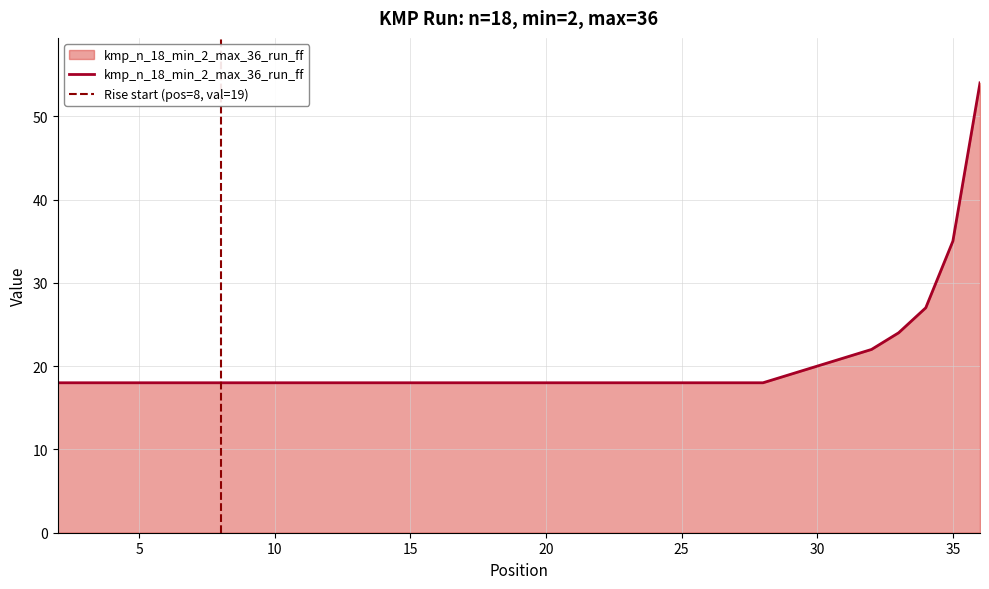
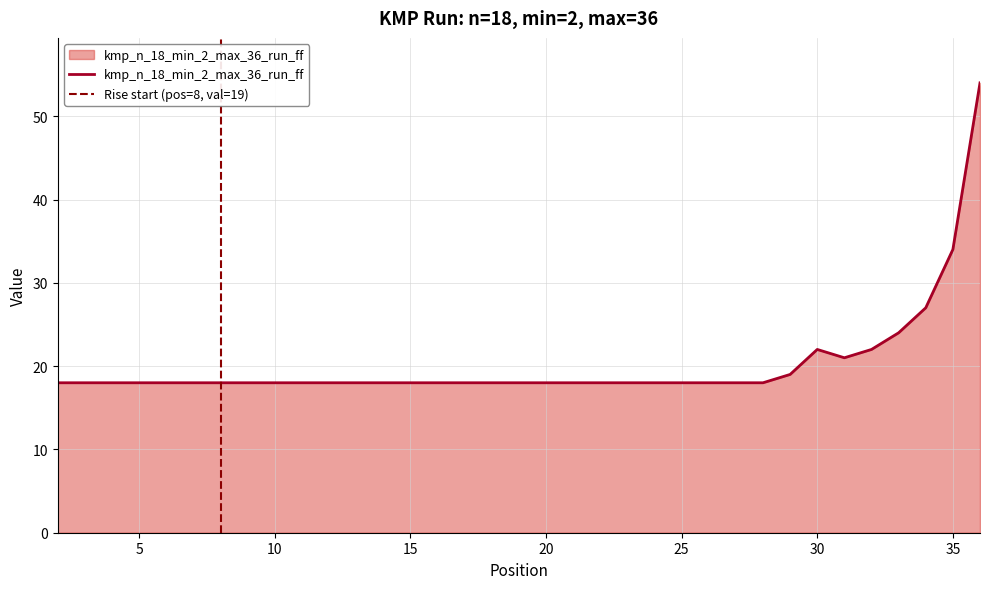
  {
    "5": 18,
    "10": 18,
    "15": 18,
    "20": 18,
    "25": 18,
-   "30": 20,
-   "35": 35
+   "30": 22,
+   "35": 34
  }
